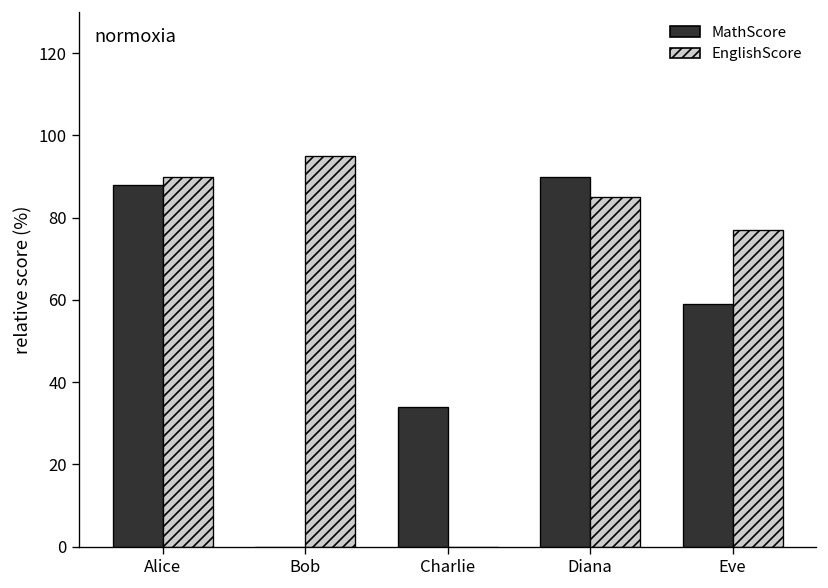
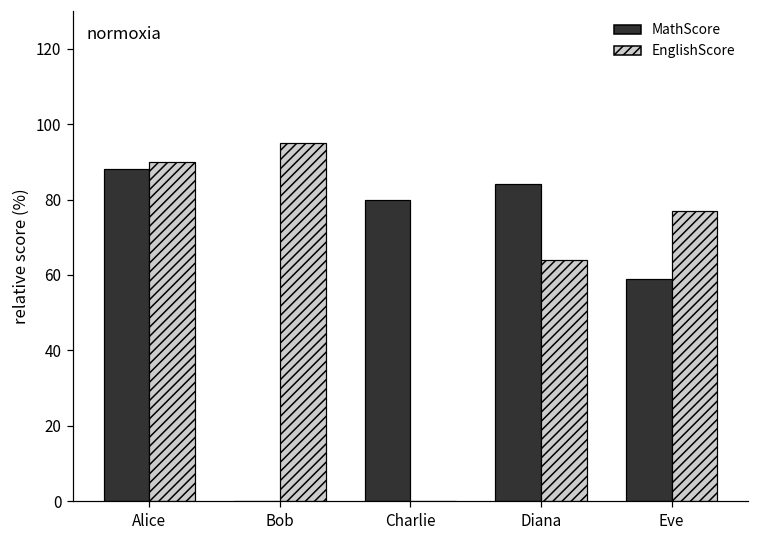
  {
    "MathScore": {
      "Alice": 88,
      "Bob": 0,
-     "Charlie": 34,
-     "Diana": 90,
+     "Charlie": 80,
+     "Diana": 84,
      "Eve": 59
    },
    "EnglishScore": {
      "Alice": 90,
      "Bob": 95,
      "Charlie": 0,
-     "Diana": 85,
+     "Diana": 64,
      "Eve": 77
    }
  }
